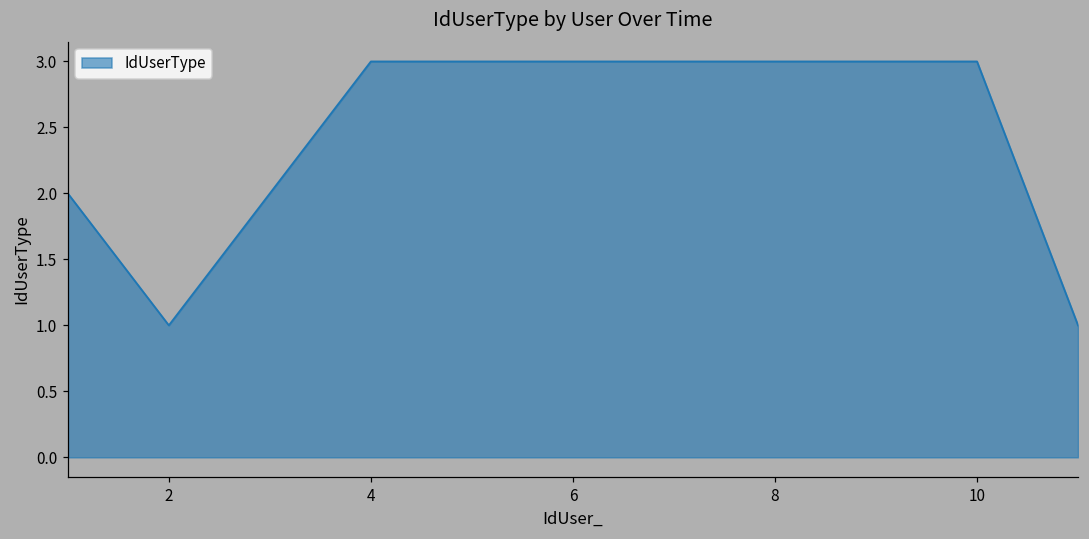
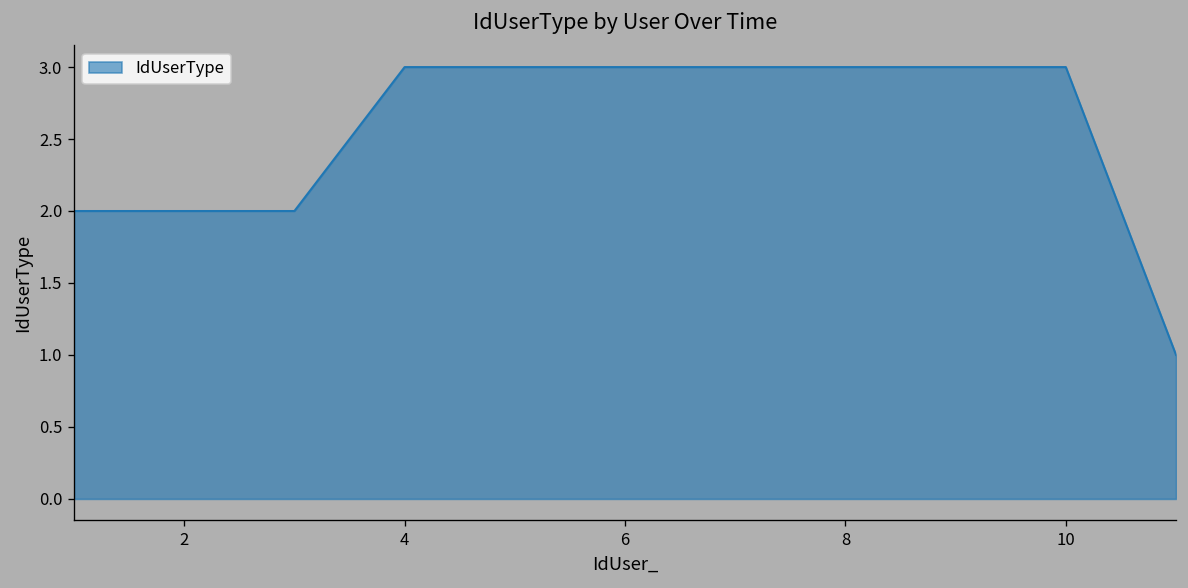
  {
-   "2": 1,
+   "2": 2,
    "4": 3,
    "6": 3,
    "8": 3,
    "10": 3
  }
